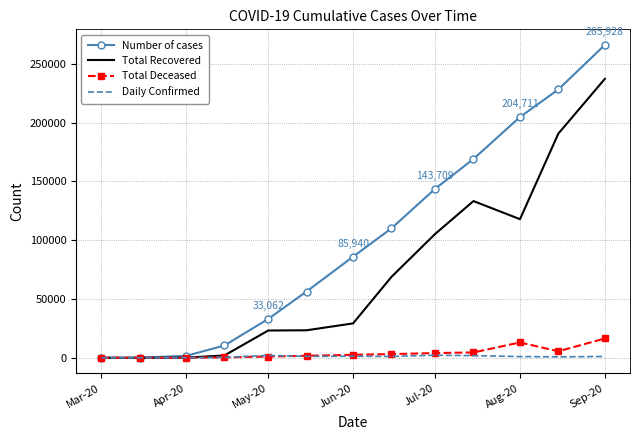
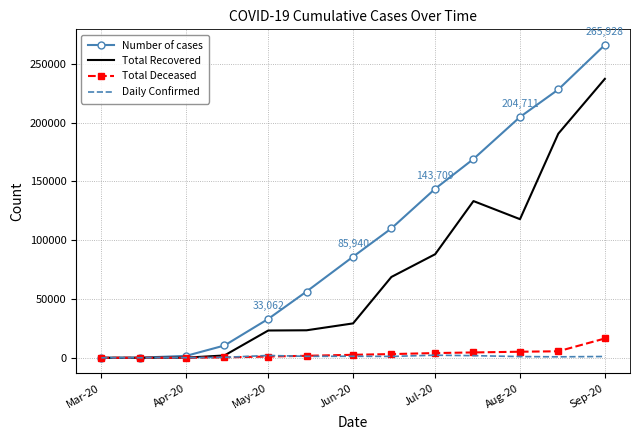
  {
    "Total Recovered": {
      "May-20": 23000,
      "Jun-20": 29000,
-     "Jul-20": 105000,
+     "Jul-20": 88000,
      "Aug-20": 118000,
      "Sep-20": 237000
    },
    "Total Deceased": {
-     "Aug-20": 13000,
+     "Aug-20": 5000,
      "Sep-20": 16000
    }
  }
